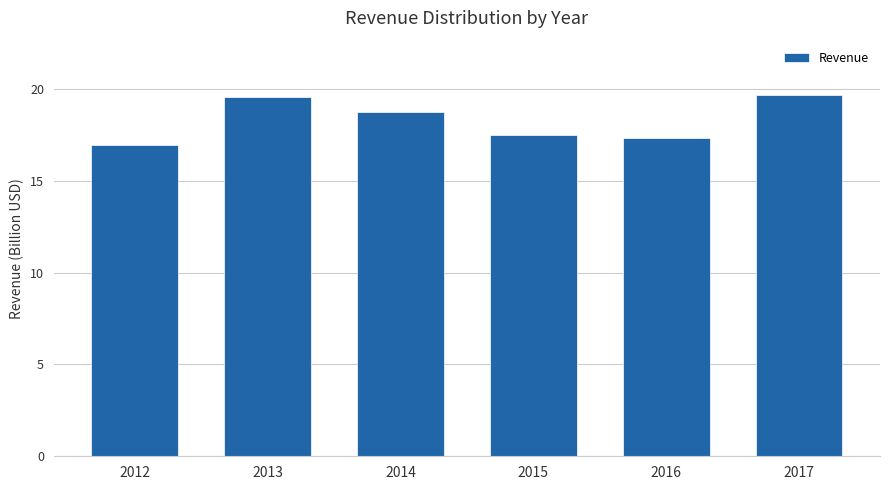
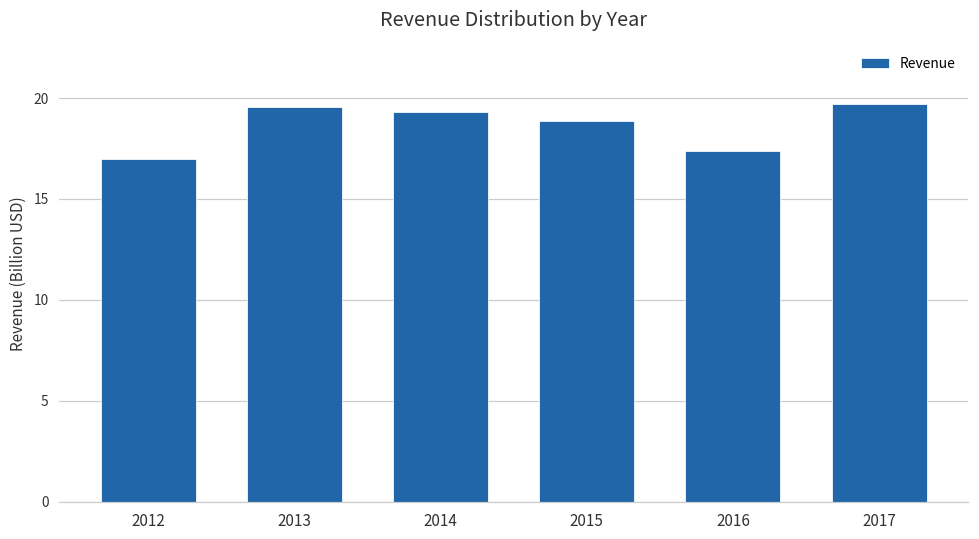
  {
    "2012": 17.0,
    "2013": 19.6,
-   "2014": 18.7,
-   "2015": 17.5,
+   "2014": 19.3,
+   "2015": 18.9,
    "2016": 17.4,
    "2017": 19.7
  }
